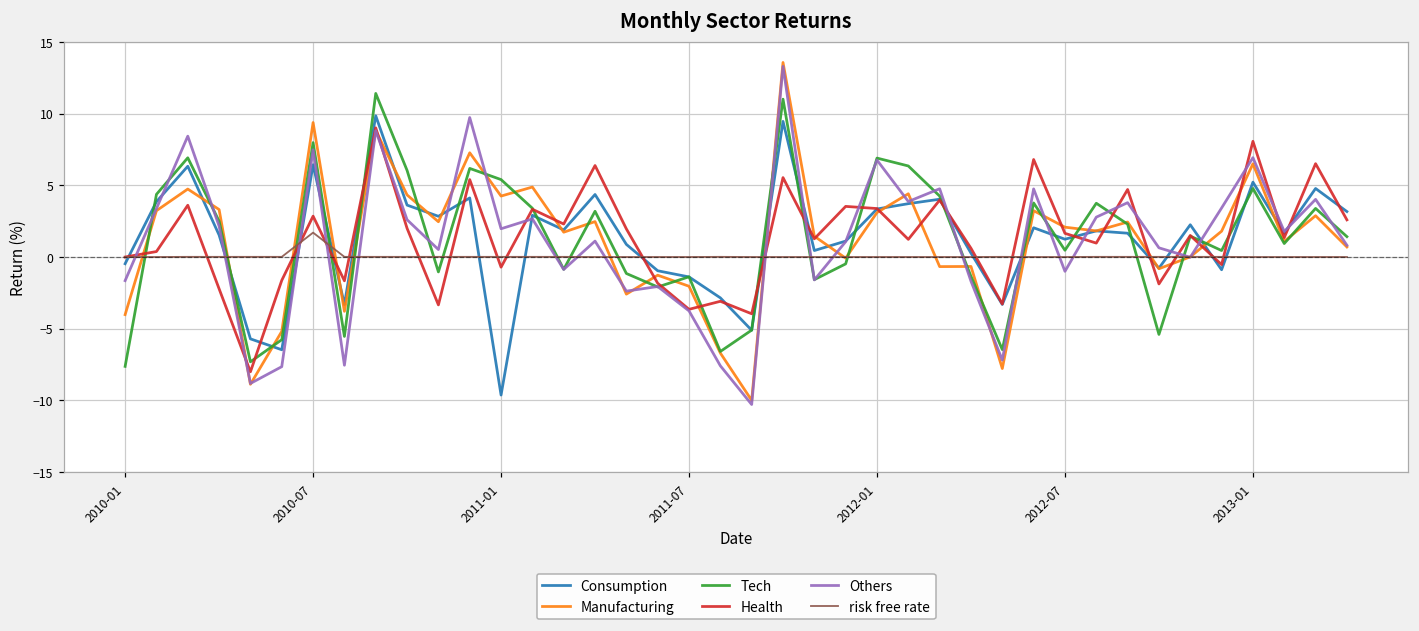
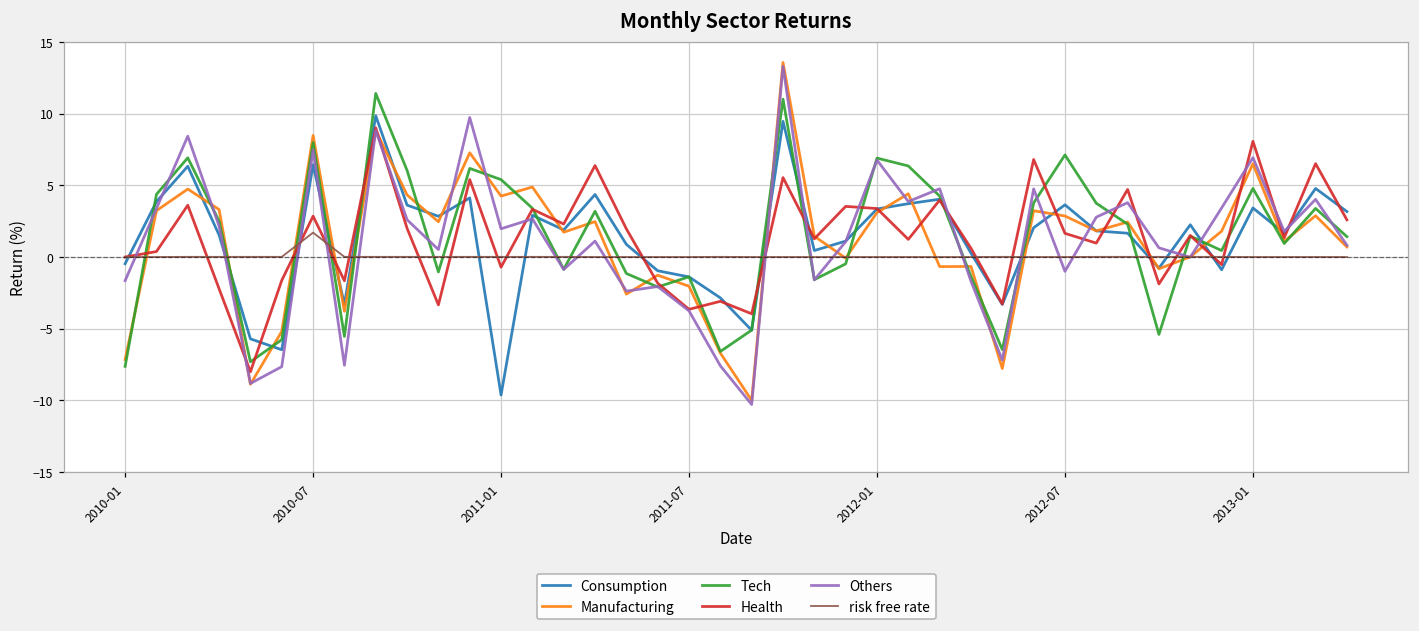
  {
    "Consumption": {
      "2010-01": -0.5,
      "2010-07": 6.4,
      "2011-01": -9.6,
-     "2012-07": 1.2,
-     "2013-01": 5.2
+     "2012-07": 3.6,
+     "2013-01": 3.4
    },
    "Manufacturing": {
-     "2010-01": -4.0,
-     "2010-07": 9.4,
+     "2010-01": -7.2,
+     "2010-07": 8.5,
      "2011-01": 4.3,
      "2011-07": -2.0,
      "2012-01": 3.1,
-     "2012-07": 2.1,
+     "2012-07": 2.9,
      "2013-01": 6.5
    },
    "Tech": {
      "2010-01": -7.6,
      "2010-07": 8.0,
      "2011-01": 5.4,
-     "2012-07": 0.5,
+     "2012-07": 7.1,
      "2013-01": 4.8
    },
    "Health": {
      "2010-07": 2.9,
      "2011-01": -0.7,
      "2012-07": 1.7,
      "2013-01": 8.1
    },
    "Others": {
      "2010-01": -1.7,
      "2010-07": 7.5,
      "2011-01": 2.0,
      "2012-07": -1.0,
      "2013-01": 6.9
    },
    "risk free rate": {
      "2010-07": 1.7,
      "2011-01": 0.0,
      "2011-07": 0.0,
      "2012-01": 0.0,
      "2012-07": 0.0,
      "2013-01": 0.0
    }
  }
